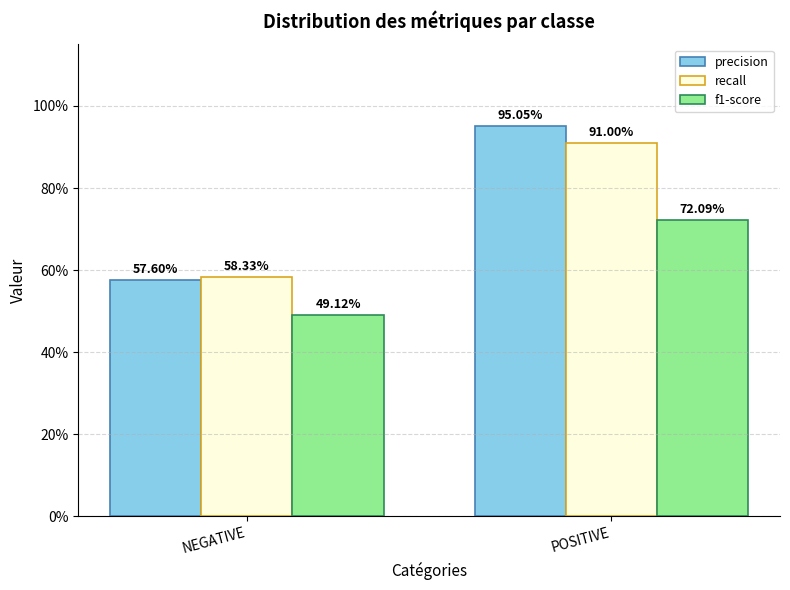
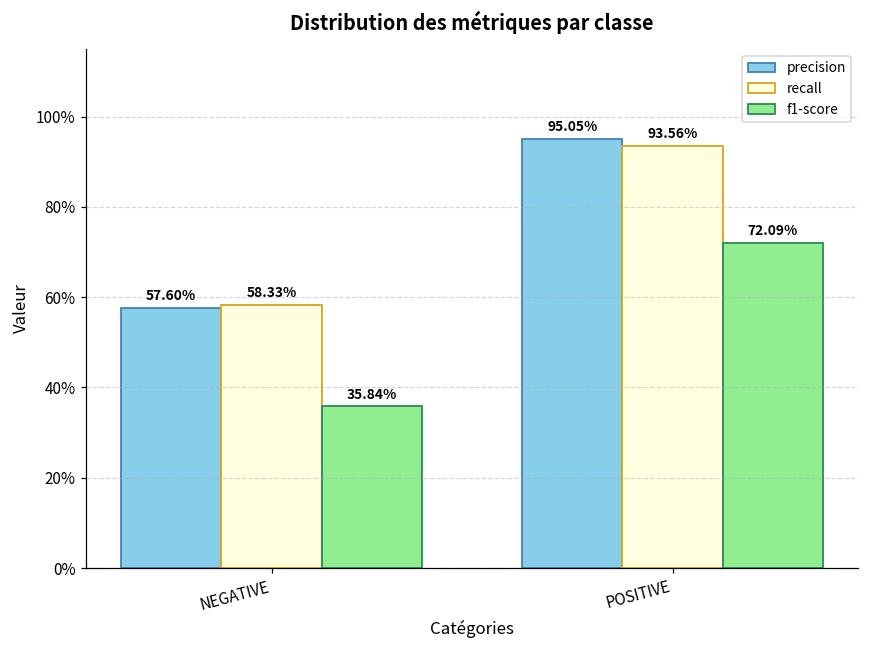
  {
    "precision": {
      "NEGATIVE": "57.60%",
      "POSITIVE": "95.05%"
    },
    "recall": {
      "NEGATIVE": "58.33%",
-     "POSITIVE": "91.00%"
+     "POSITIVE": "93.56%"
    },
    "f1-score": {
-     "NEGATIVE": "49.12%",
+     "NEGATIVE": "35.84%",
      "POSITIVE": "72.09%"
    }
  }
